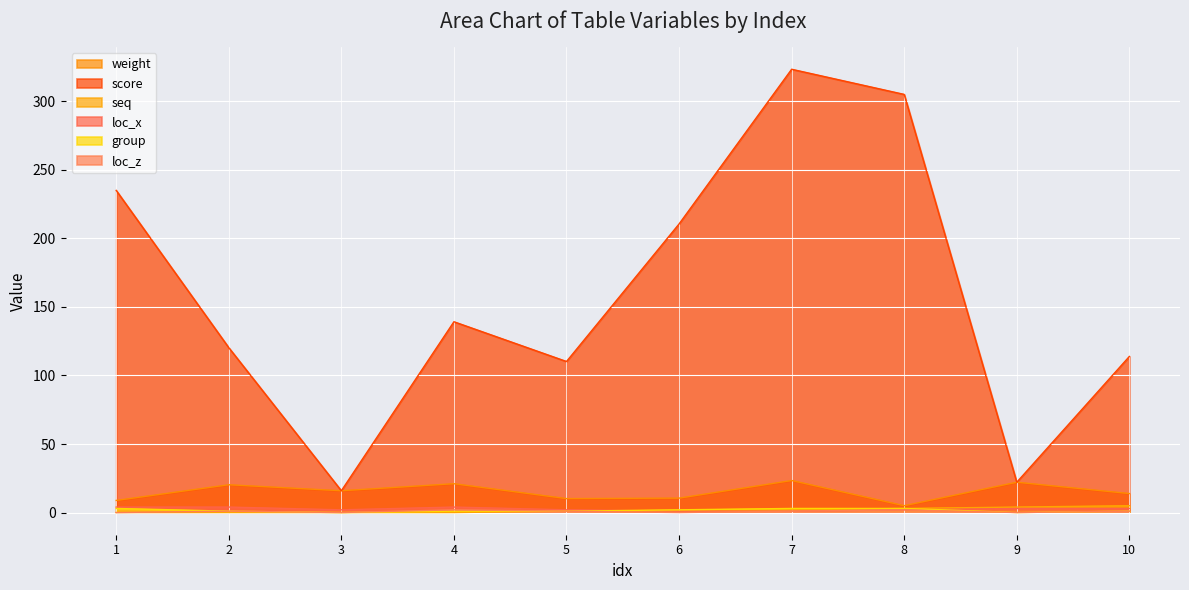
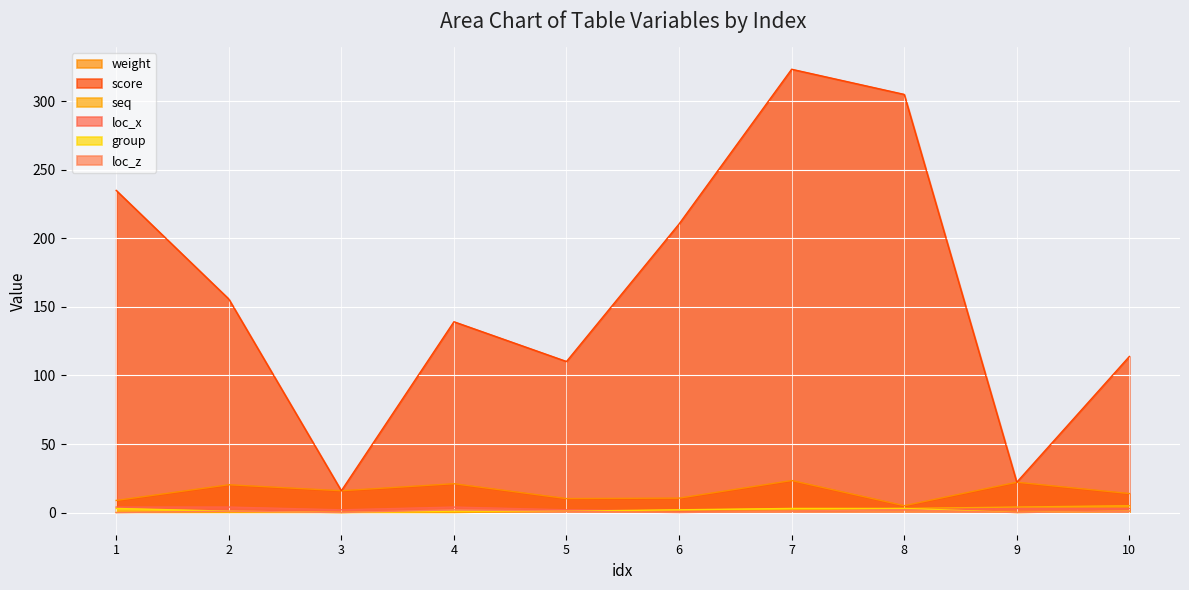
  {
    "score": {
      "1": 235,
-     "2": 120,
+     "2": 156,
      "4": 139,
      "5": 110,
      "6": 211,
      "7": 323,
      "8": 305,
      "10": 114
    }
  }
